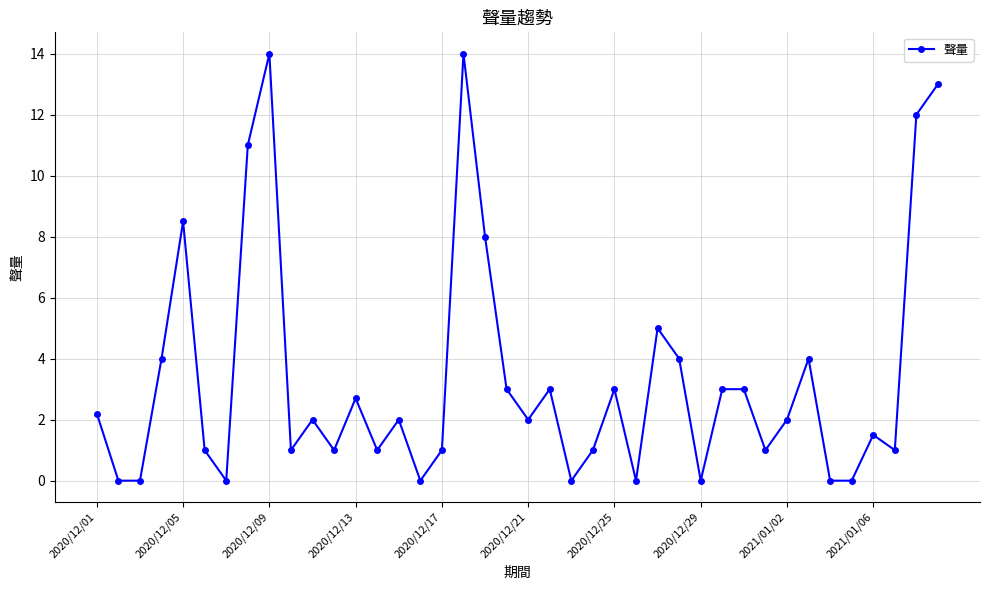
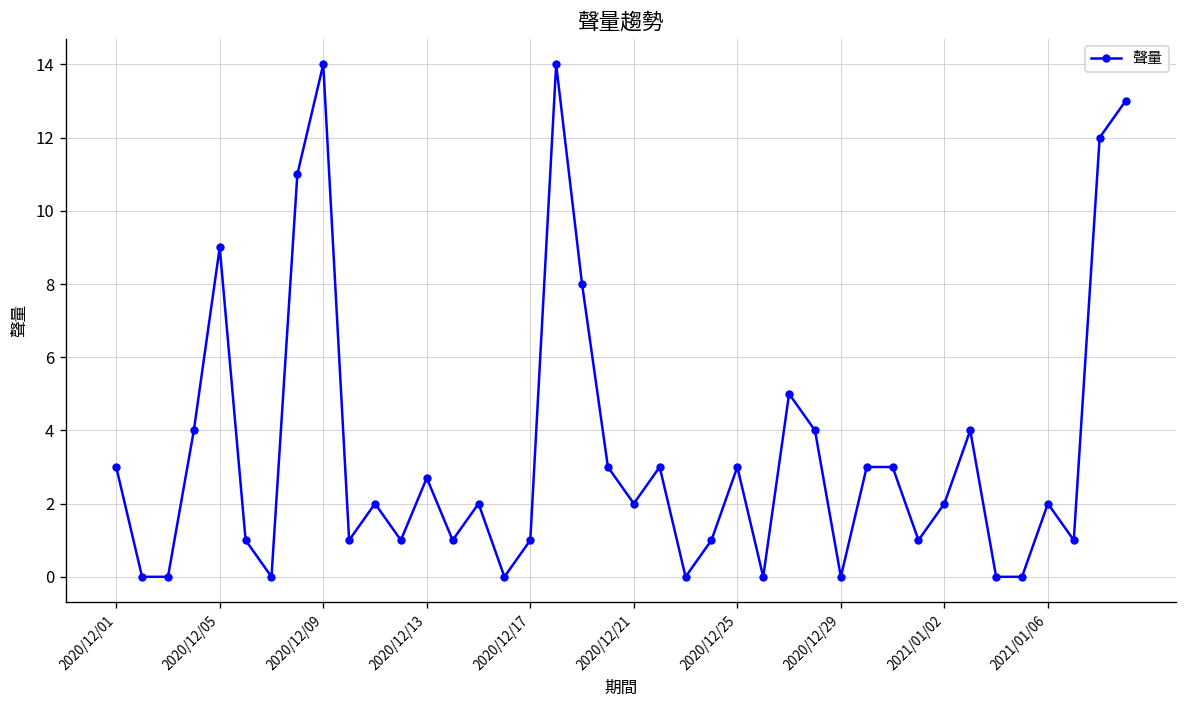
  {
-   "2020/12/01": 2.2,
-   "2020/12/05": 8.5,
+   "2020/12/01": 3.0,
+   "2020/12/05": 9.0,
    "2020/12/09": 14.0,
    "2020/12/13": 2.7,
    "2020/12/17": 1.0,
    "2020/12/21": 2.0,
    "2020/12/25": 3.0,
    "2020/12/29": 0.0,
    "2021/01/02": 2.0,
-   "2021/01/06": 1.5
+   "2021/01/06": 2.0
  }
